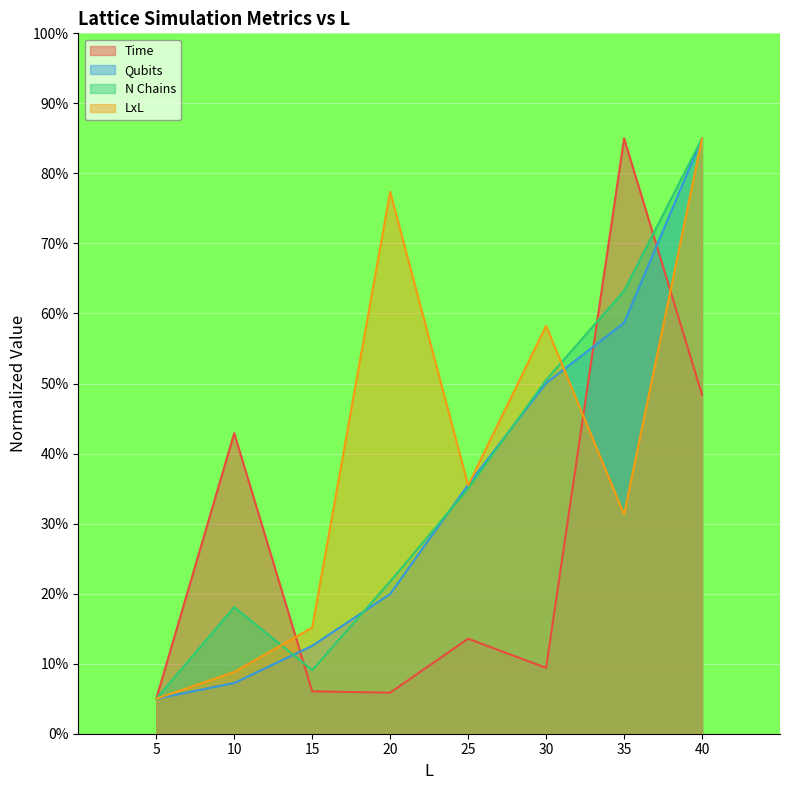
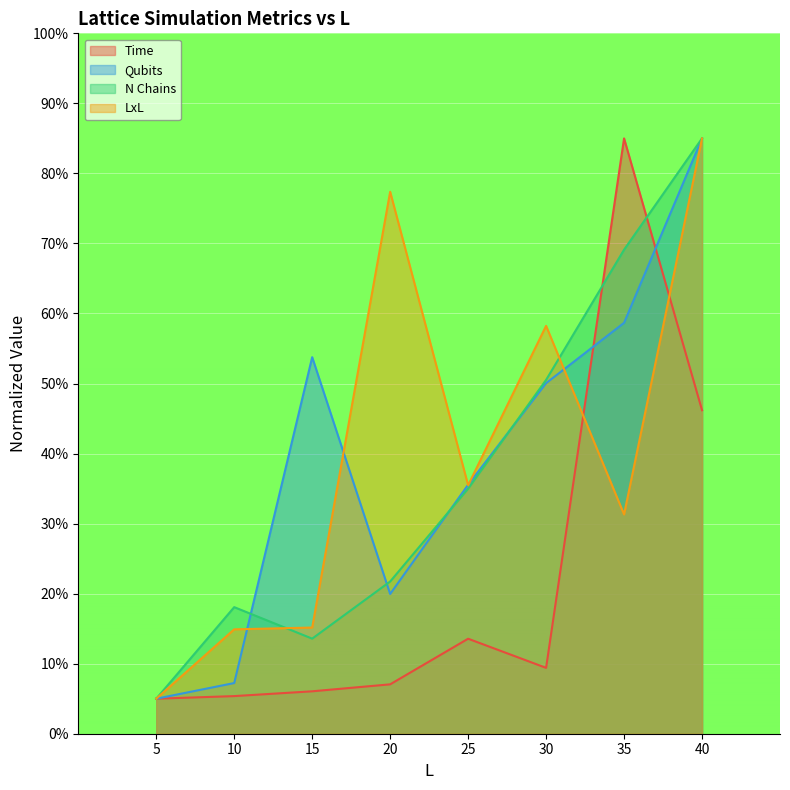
  {
    "Time": {
-     "10": "43%",
+     "10": "5%",
      "15": "6%",
-     "20": "6%",
+     "20": "7%",
      "25": "14%",
      "30": "9%",
      "35": "85%",
-     "40": "48%"
+     "40": "46%"
    },
    "Qubits": {
      "10": "7%",
-     "15": "13%",
+     "15": "54%",
      "20": "20%",
      "30": "50%",
      "35": "59%"
    },
    "N Chains": {
      "10": "18%",
-     "15": "9%",
+     "15": "14%",
      "20": "22%",
      "25": "35%",
      "30": "51%",
-     "35": "63%"
+     "35": "69%"
    },
    "LxL": {
-     "10": "9%",
+     "10": "15%",
      "15": "15%",
      "20": "77%",
      "30": "58%",
      "35": "31%"
    }
  }
